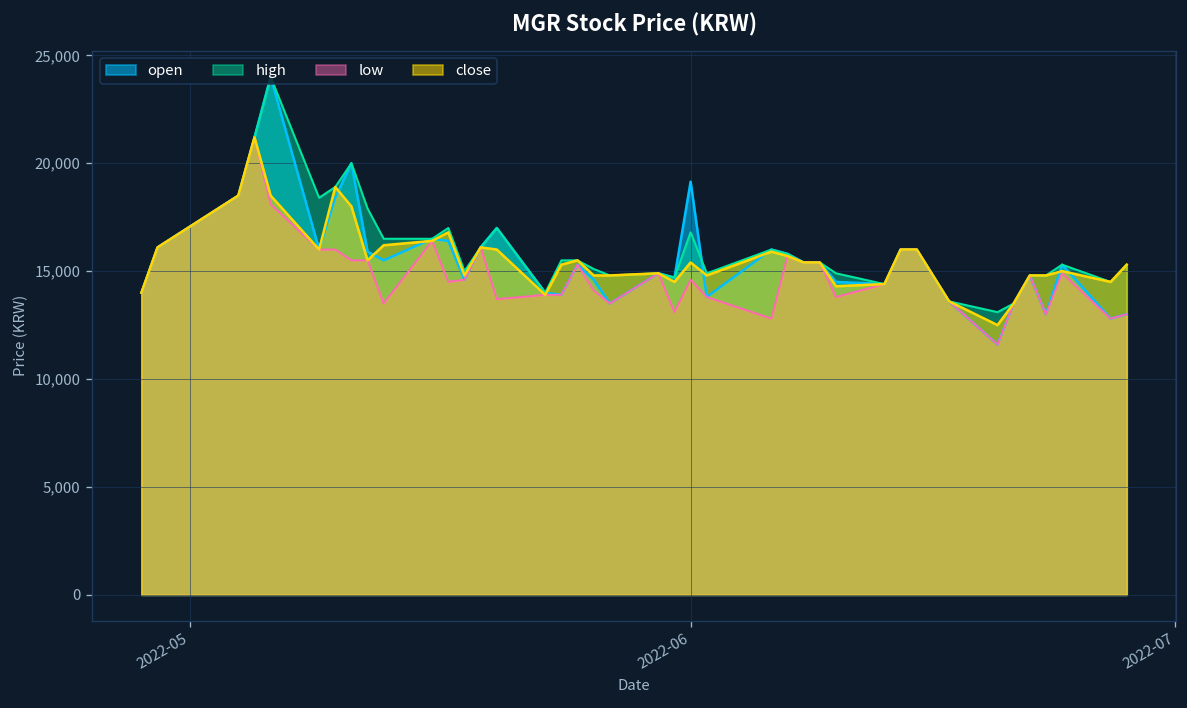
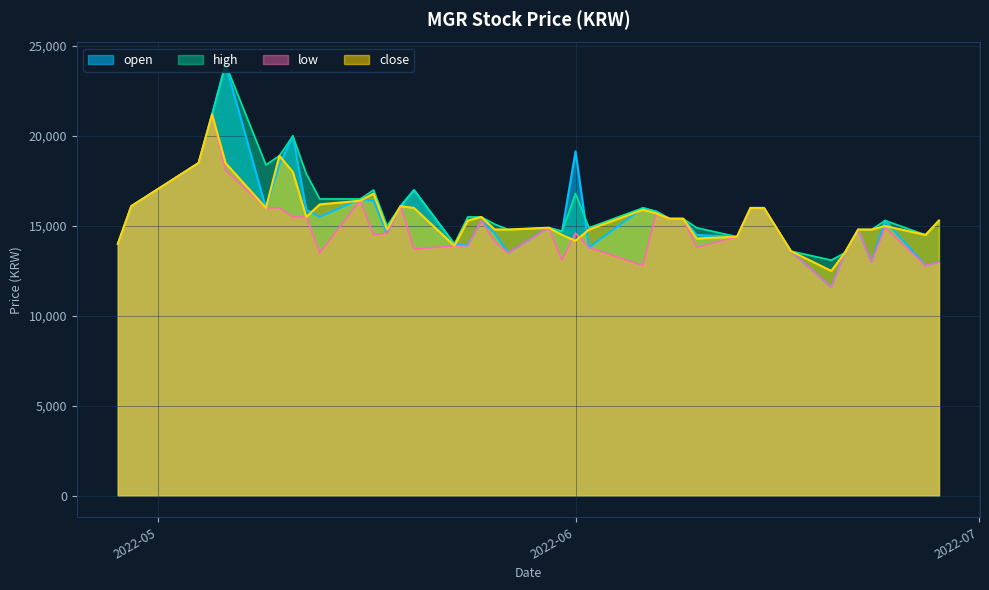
  {
    "open": {
      "2022-06": "19,100"
    },
    "high": {
      "2022-06": "16,800"
    },
    "low": {
      "2022-06": "14,600"
    },
    "close": {
-     "2022-06": "15,400"
+     "2022-06": "14,200"
    }
  }
